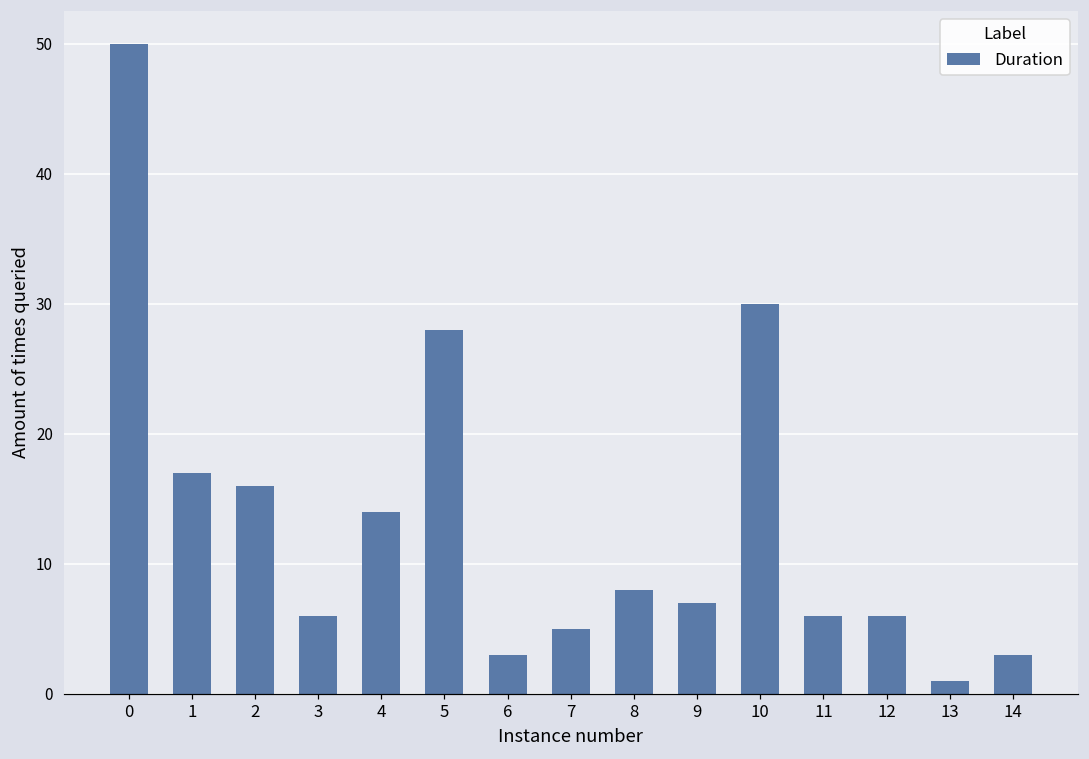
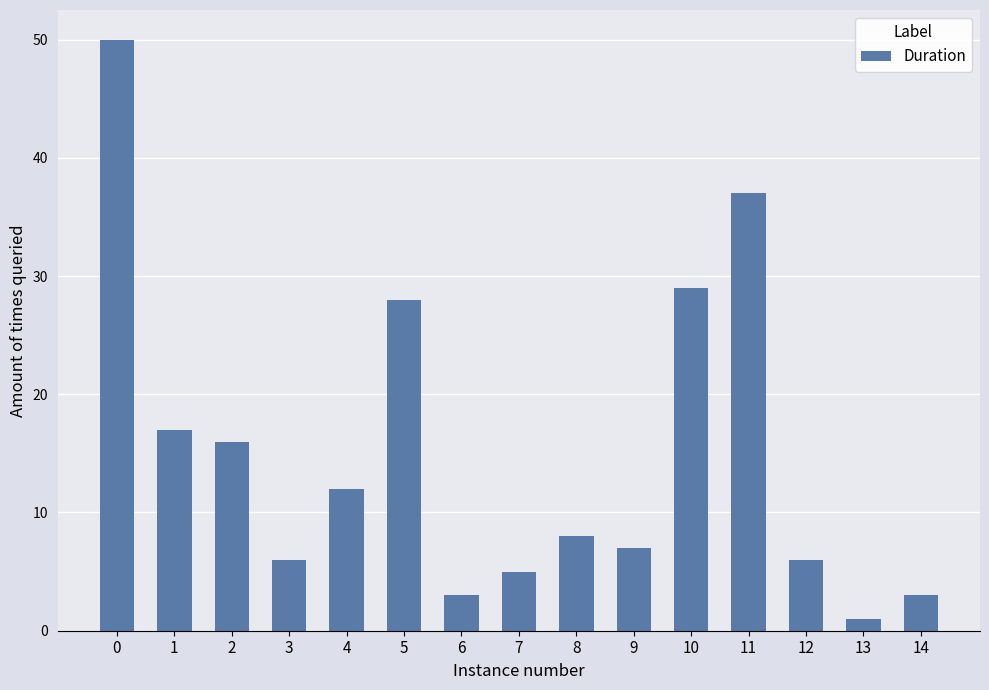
  {
    "0": 50,
    "1": 17,
    "2": 16,
    "3": 6,
-   "4": 14,
+   "4": 12,
    "5": 28,
    "6": 3,
    "7": 5,
    "8": 8,
    "9": 7,
-   "10": 30,
-   "11": 6,
+   "10": 29,
+   "11": 37,
    "12": 6,
    "13": 1,
    "14": 3
  }
